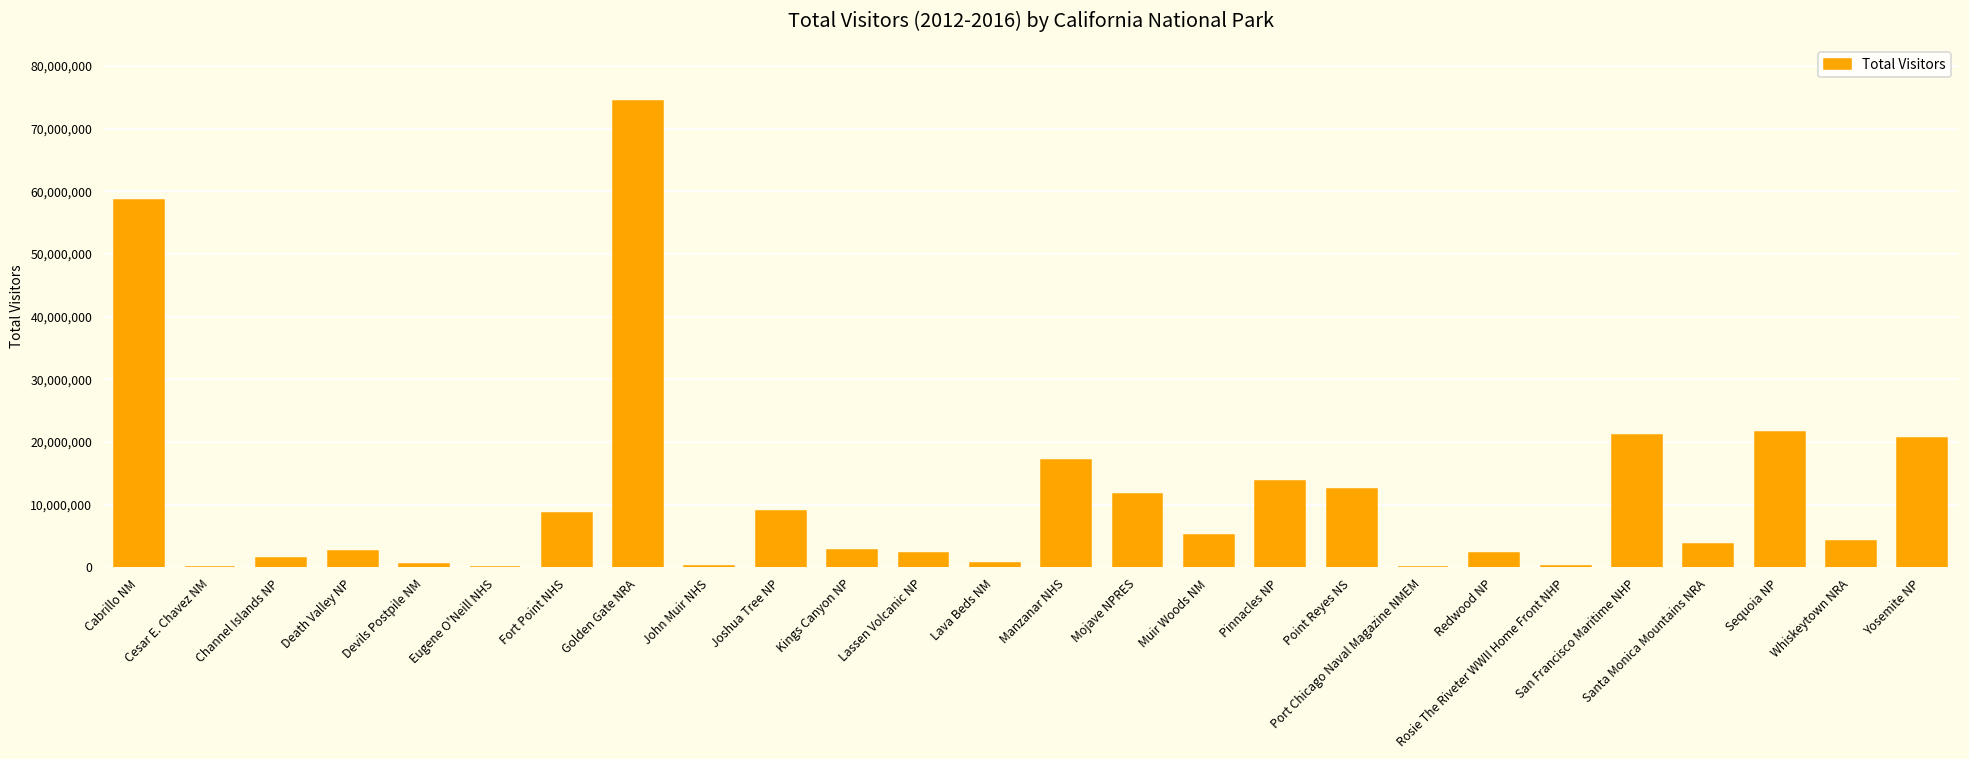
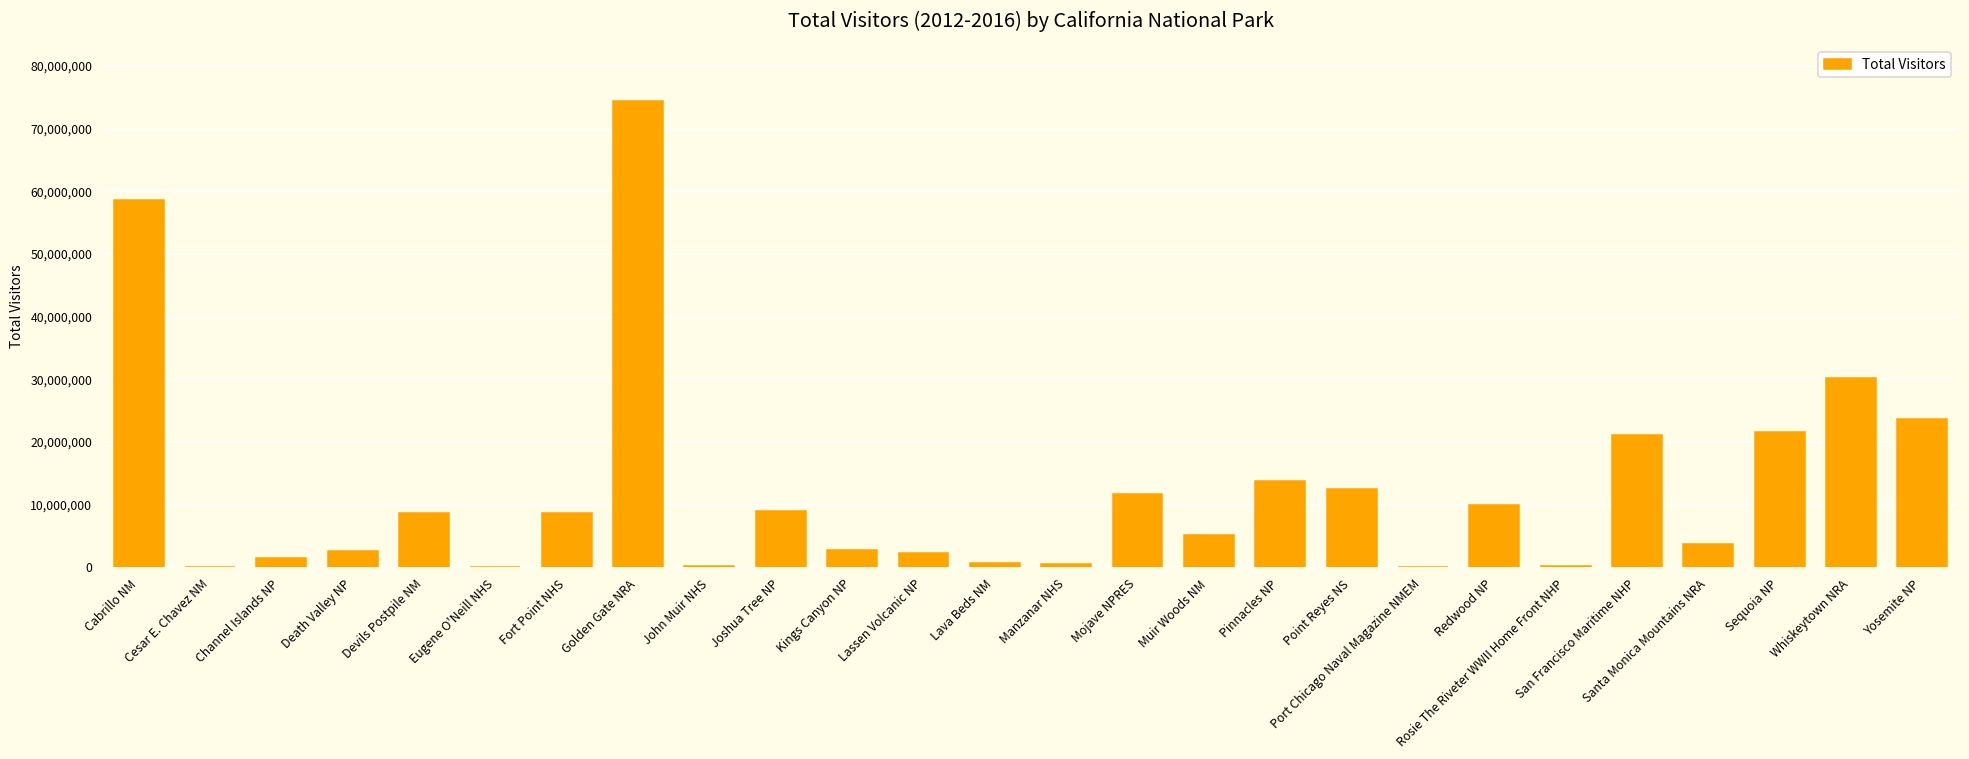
  {
    "Cabrillo NM": "59,000,000",
    "Channel Islands NP": "1,000,000",
    "Death Valley NP": "3,000,000",
-   "Devils Postpile NM": "1,000,000",
+   "Devils Postpile NM": "9,000,000",
    "Fort Point NHS": "9,000,000",
    "Golden Gate NRA": "74,000,000",
    "Joshua Tree NP": "9,000,000",
    "Kings Canyon NP": "3,000,000",
    "Lassen Volcanic NP": "2,000,000",
    "Lava Beds NM": "1,000,000",
-   "Manzanar NHS": "17,000,000",
+   "Manzanar NHS": "0",
    "Mojave NPRES": "12,000,000",
    "Muir Woods NM": "5,000,000",
    "Pinnacles NP": "14,000,000",
    "Point Reyes NS": "12,000,000",
-   "Redwood NP": "2,000,000",
+   "Redwood NP": "10,000,000",
    "San Francisco Maritime NHP": "21,000,000",
    "Santa Monica Mountains NRA": "4,000,000",
    "Sequoia NP": "22,000,000",
-   "Whiskeytown NRA": "4,000,000",
-   "Yosemite NP": "21,000,000"
+   "Whiskeytown NRA": "30,000,000",
+   "Yosemite NP": "24,000,000"
  }
